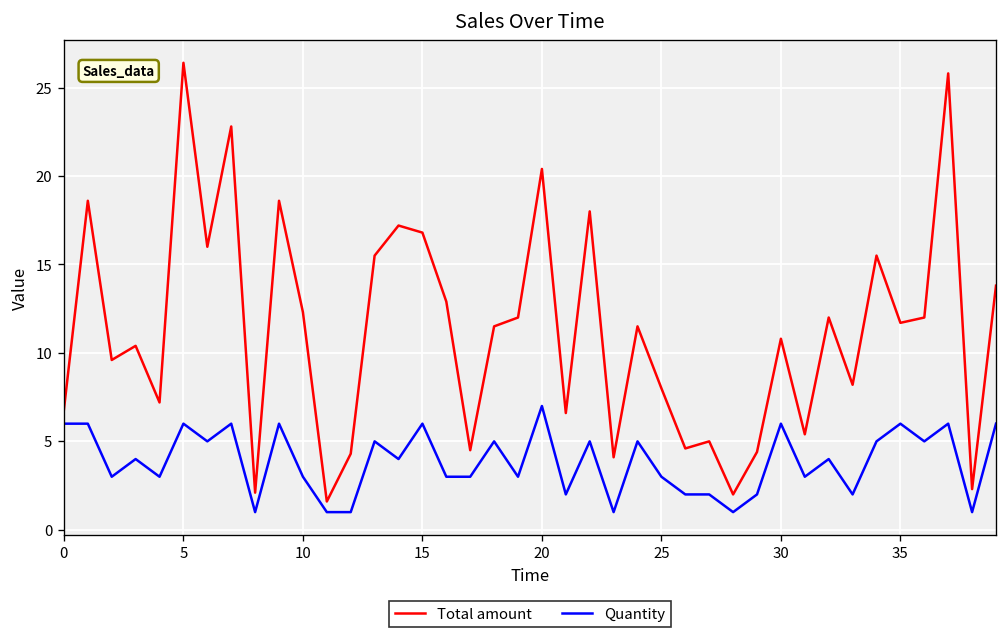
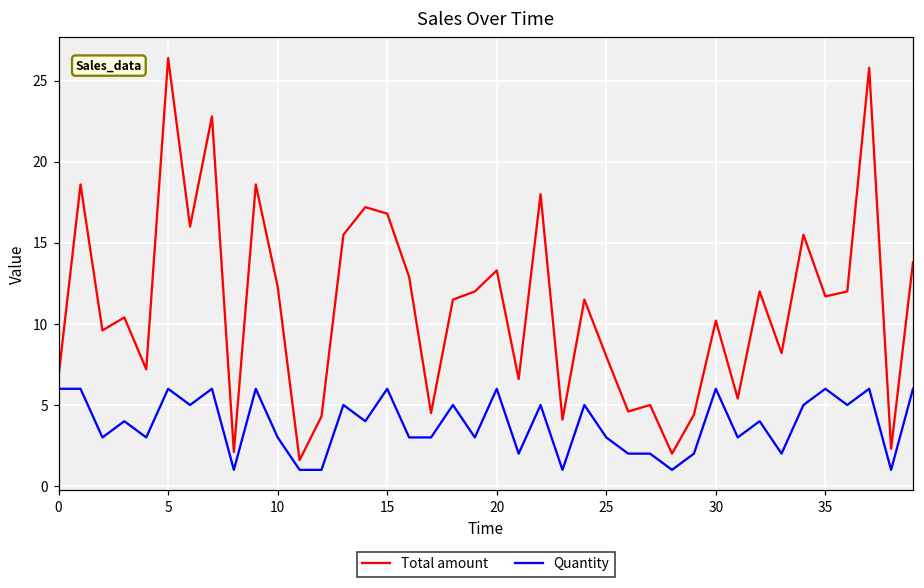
  {
    "Total amount": {
      "0": 6.8,
      "5": 26.4,
      "10": 12.3,
      "15": 16.8,
-     "20": 20.4,
+     "20": 13.3,
      "25": 8.0,
-     "30": 10.8,
+     "30": 10.2,
      "35": 11.7
    },
    "Quantity": {
      "0": 6,
      "5": 6,
      "10": 3,
      "15": 6,
-     "20": 7,
+     "20": 6,
      "25": 3,
      "30": 6,
      "35": 6
    }
  }
